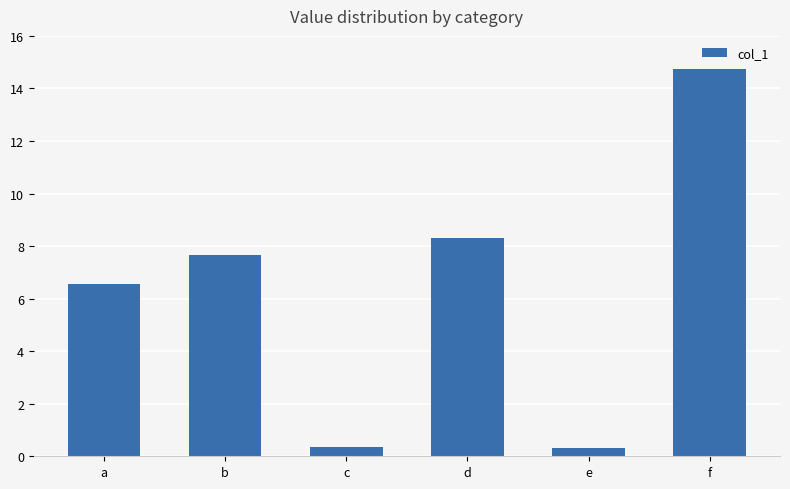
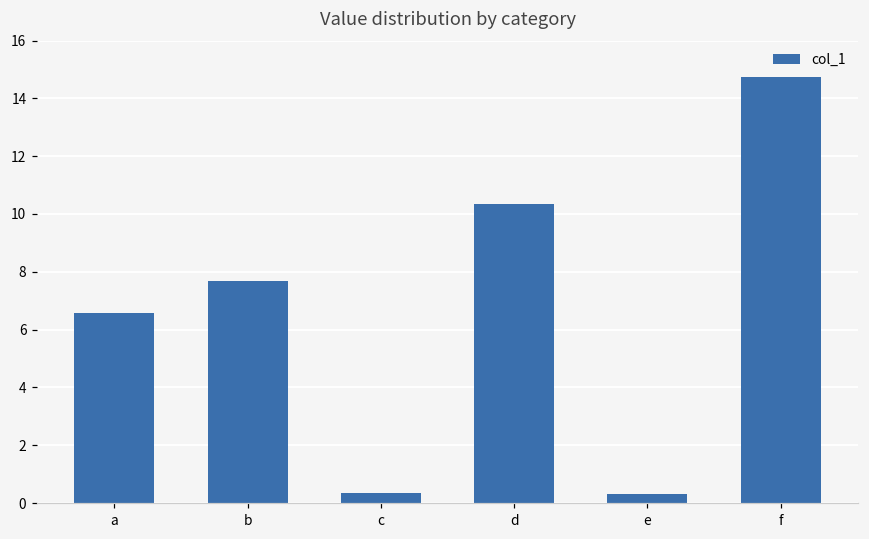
  {
    "a": 6.6,
    "b": 7.7,
    "c": 0.4,
-   "d": 8.3,
+   "d": 10.3,
    "e": 0.3,
    "f": 14.7
  }
